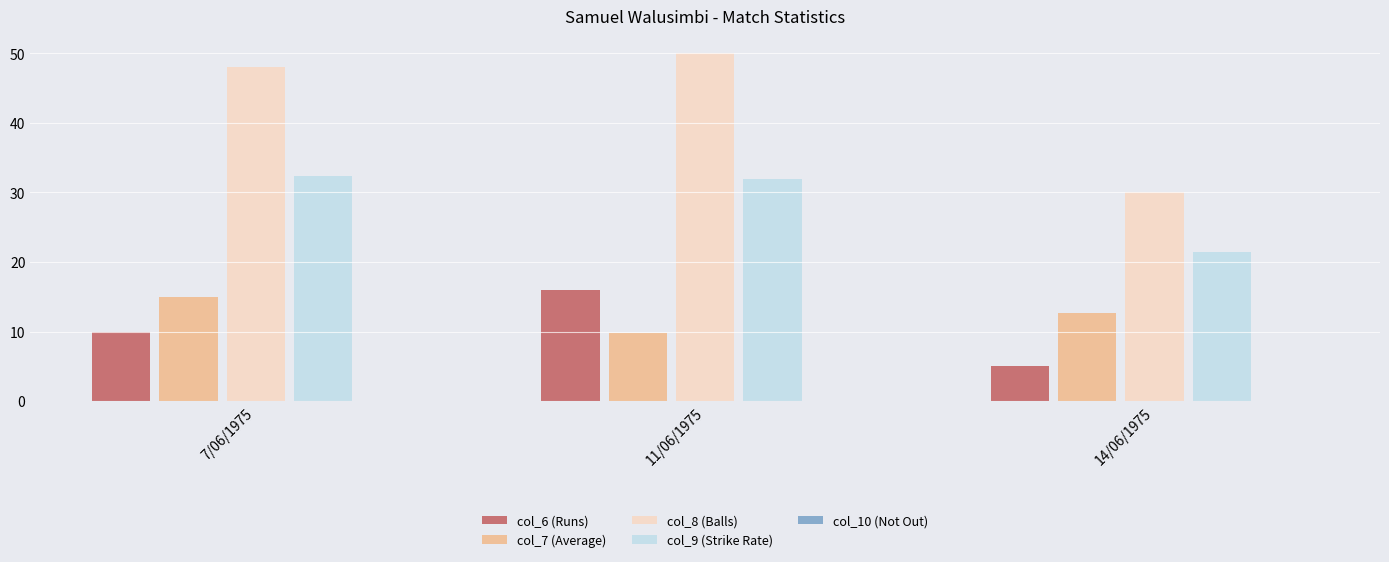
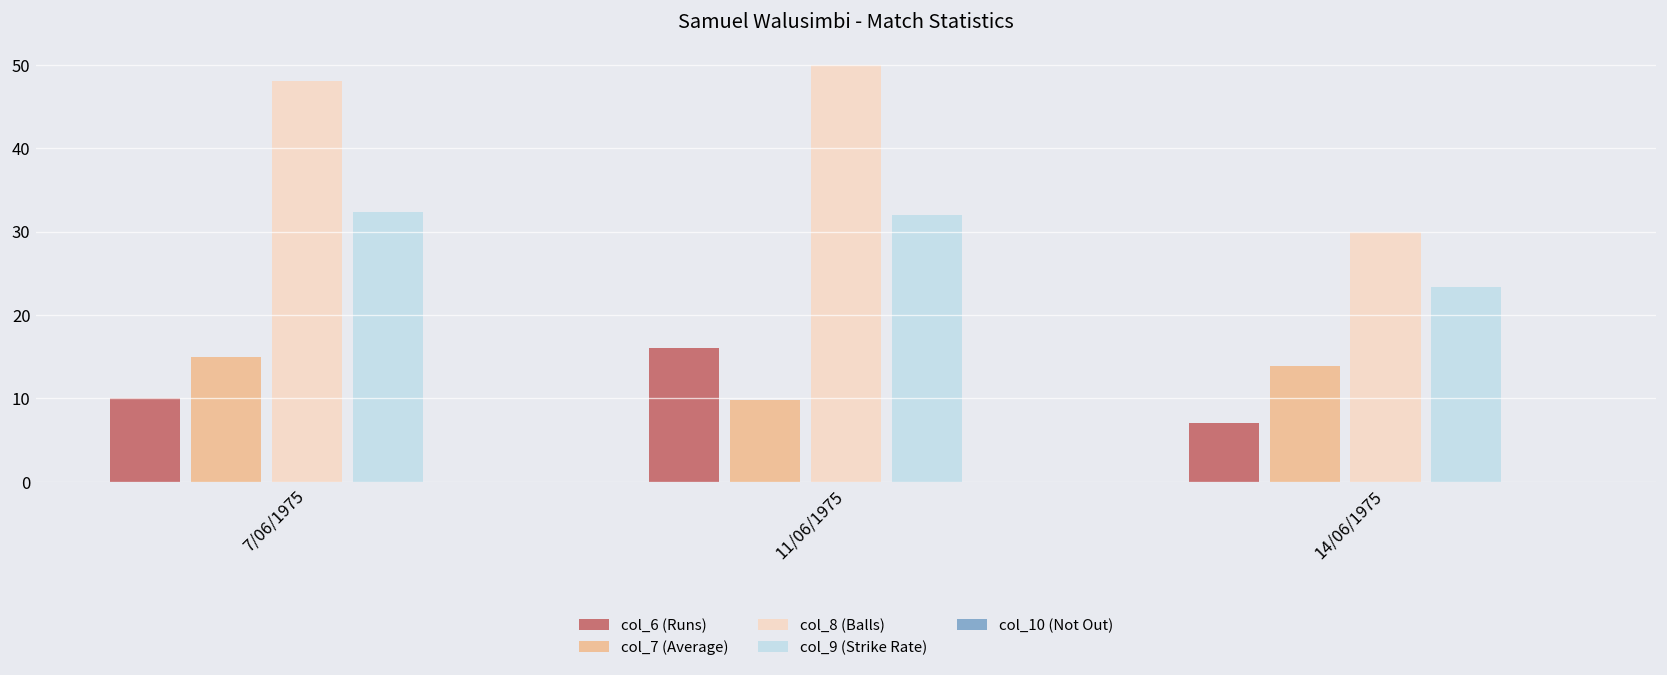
  {
    "col_6 (Runs)": {
      "7/06/1975": 10,
      "11/06/1975": 16,
-     "14/06/1975": 5
+     "14/06/1975": 7
    },
    "col_7 (Average)": {
      "7/06/1975": 15,
      "11/06/1975": 10,
-     "14/06/1975": 13
+     "14/06/1975": 14
    },
    "col_8 (Balls)": {
      "7/06/1975": 48,
      "11/06/1975": 50,
      "14/06/1975": 30
    },
    "col_9 (Strike Rate)": {
      "7/06/1975": 32,
      "11/06/1975": 32,
-     "14/06/1975": 21
+     "14/06/1975": 23
    },
    "col_10 (Not Out)": {
      "7/06/1975": 0,
      "11/06/1975": 0,
      "14/06/1975": 0
    }
  }
